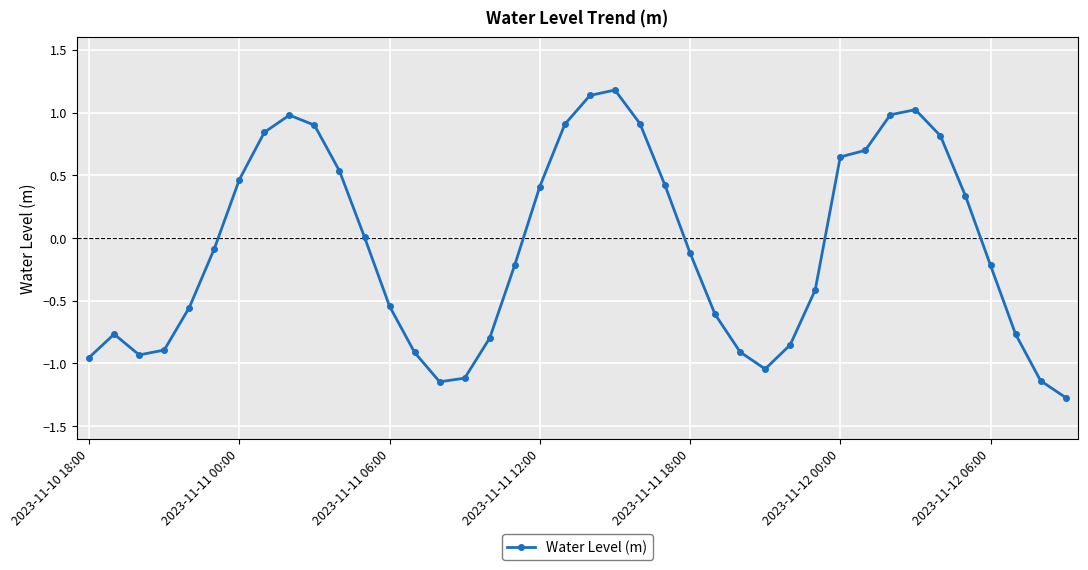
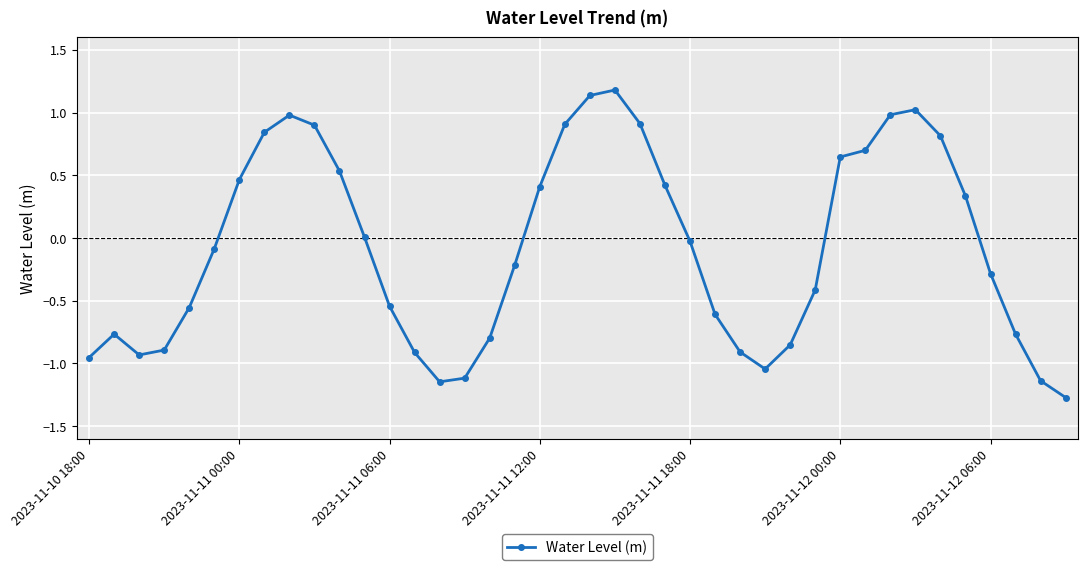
  {
    "2023-11-10 18:00": -0.95,
    "2023-11-11 00:00": 0.47,
    "2023-11-11 06:00": -0.54,
    "2023-11-11 12:00": 0.41,
-   "2023-11-11 18:00": -0.12,
+   "2023-11-11 18:00": -0.03,
    "2023-11-12 00:00": 0.65,
-   "2023-11-12 06:00": -0.22
+   "2023-11-12 06:00": -0.28
  }
